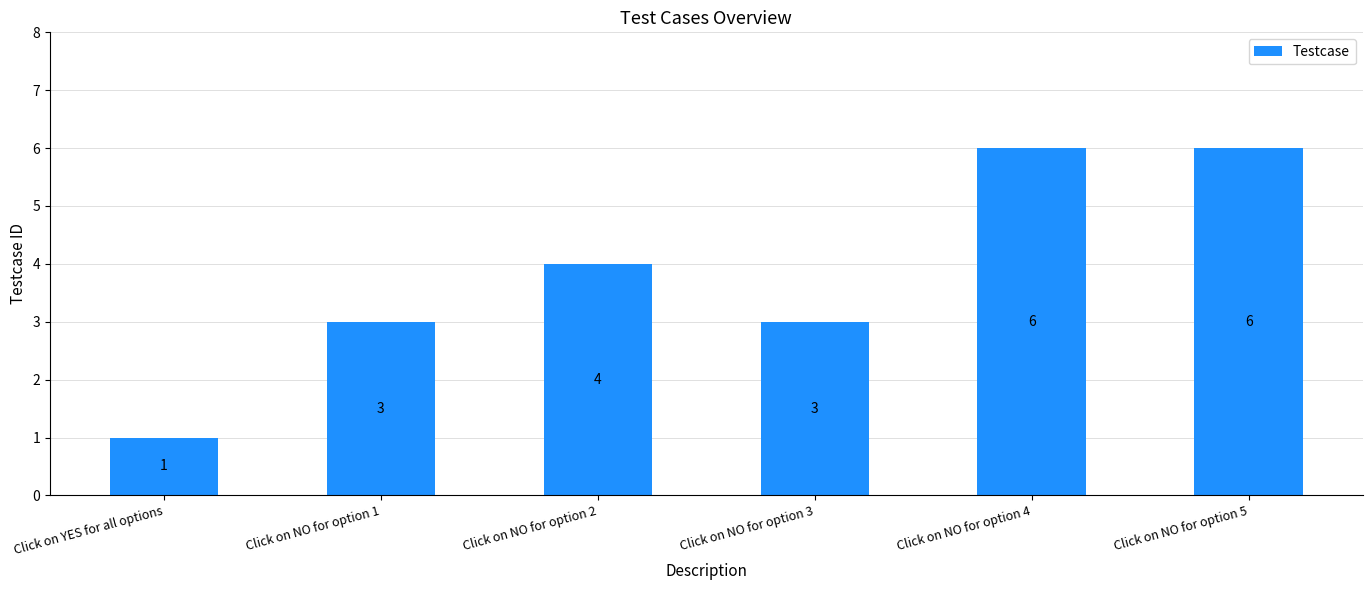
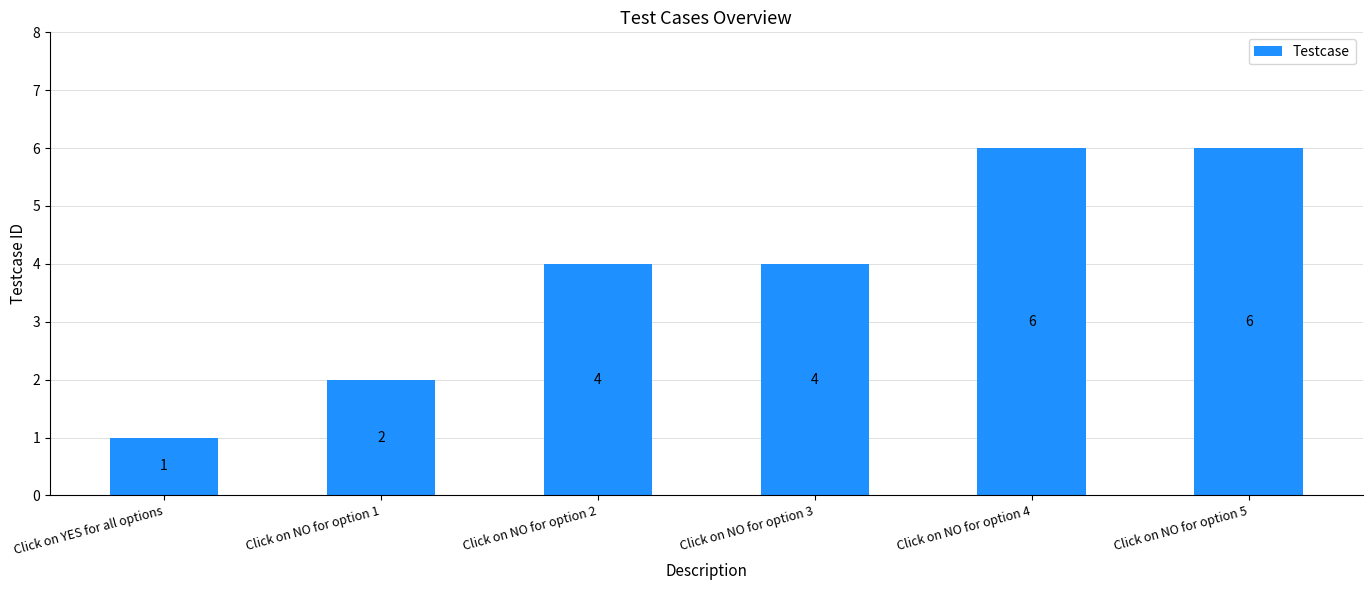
  {
    "Click on YES for all options": 1,
-   "Click on NO for option 1": 3,
+   "Click on NO for option 1": 2,
    "Click on NO for option 2": 4,
-   "Click on NO for option 3": 3,
+   "Click on NO for option 3": 4,
    "Click on NO for option 4": 6,
    "Click on NO for option 5": 6
  }
